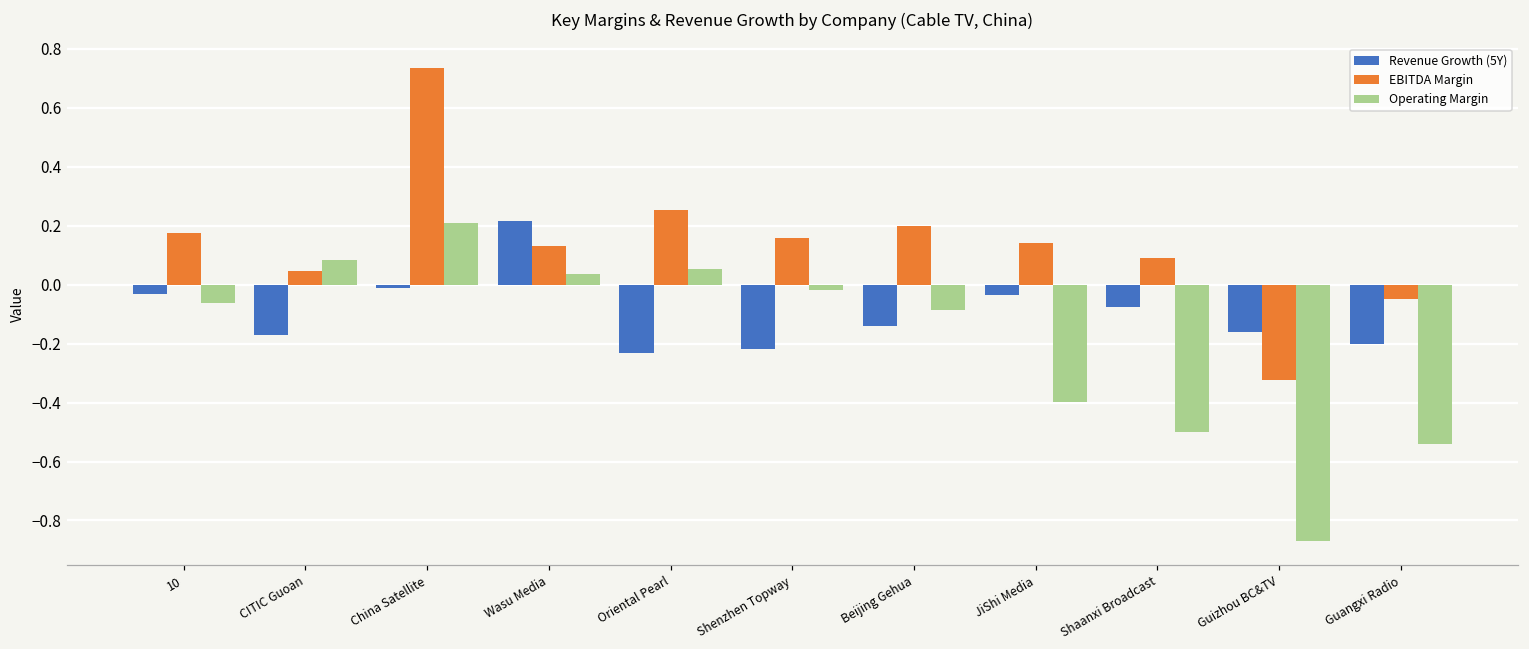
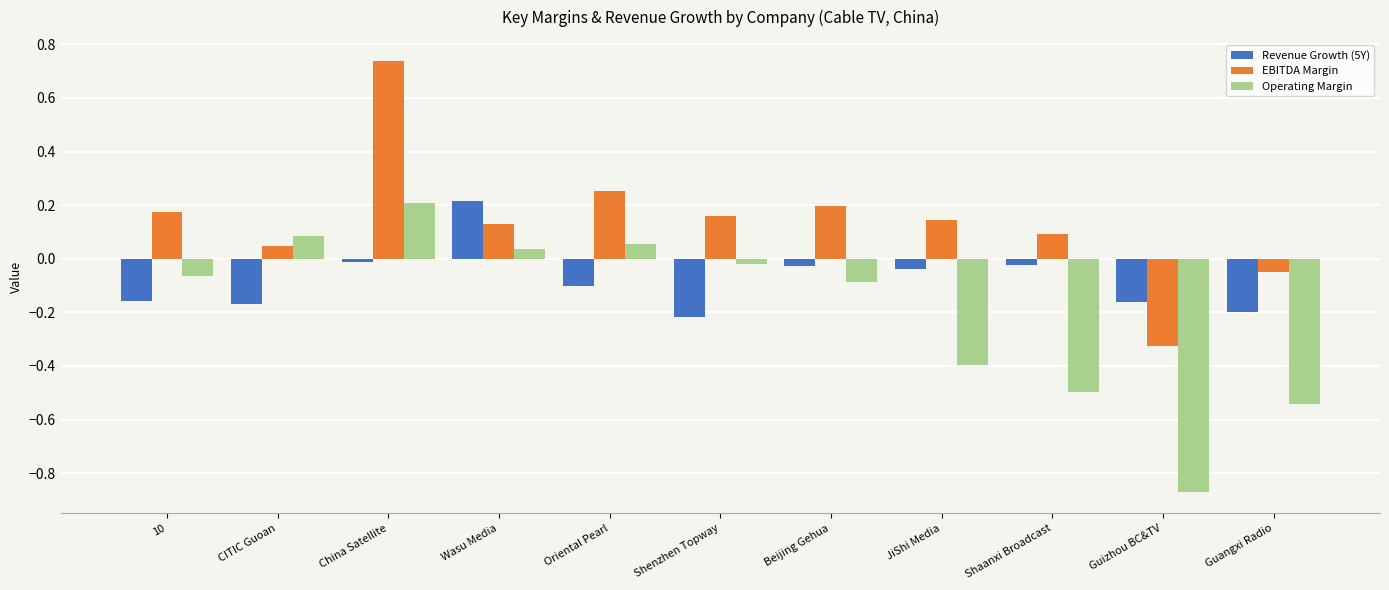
  {
    "Revenue Growth (5Y)": {
-     "10": -0.03,
+     "10": -0.16,
      "CITIC Guoan": -0.17,
      "China Satellite": -0.01,
      "Wasu Media": 0.22,
-     "Oriental Pearl": -0.23,
+     "Oriental Pearl": -0.10,
      "Shenzhen Topway": -0.22,
-     "Beijing Gehua": -0.14,
+     "Beijing Gehua": -0.03,
      "JiShi Media": -0.04,
-     "Shaanxi Broadcast": -0.07,
+     "Shaanxi Broadcast": -0.02,
      "Guizhou BC&TV": -0.16,
      "Guangxi Radio": -0.20
    },
    "EBITDA Margin": {
      "10": 0.17,
      "CITIC Guoan": 0.05,
      "China Satellite": 0.74,
      "Wasu Media": 0.13,
      "Oriental Pearl": 0.25,
      "Shenzhen Topway": 0.16,
      "Beijing Gehua": 0.20,
      "JiShi Media": 0.14,
      "Shaanxi Broadcast": 0.09,
      "Guizhou BC&TV": -0.32,
      "Guangxi Radio": -0.05
    },
    "Operating Margin": {
      "10": -0.06,
      "CITIC Guoan": 0.08,
      "China Satellite": 0.21,
      "Wasu Media": 0.04,
      "Oriental Pearl": 0.05,
      "Shenzhen Topway": -0.02,
      "Beijing Gehua": -0.09,
      "JiShi Media": -0.40,
      "Shaanxi Broadcast": -0.50,
      "Guizhou BC&TV": -0.87,
      "Guangxi Radio": -0.54
    }
  }
